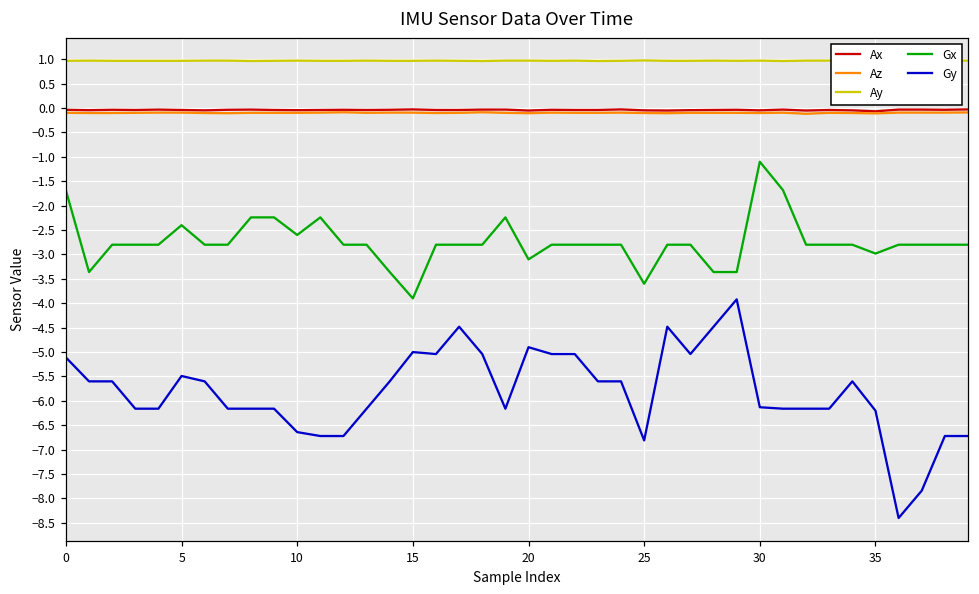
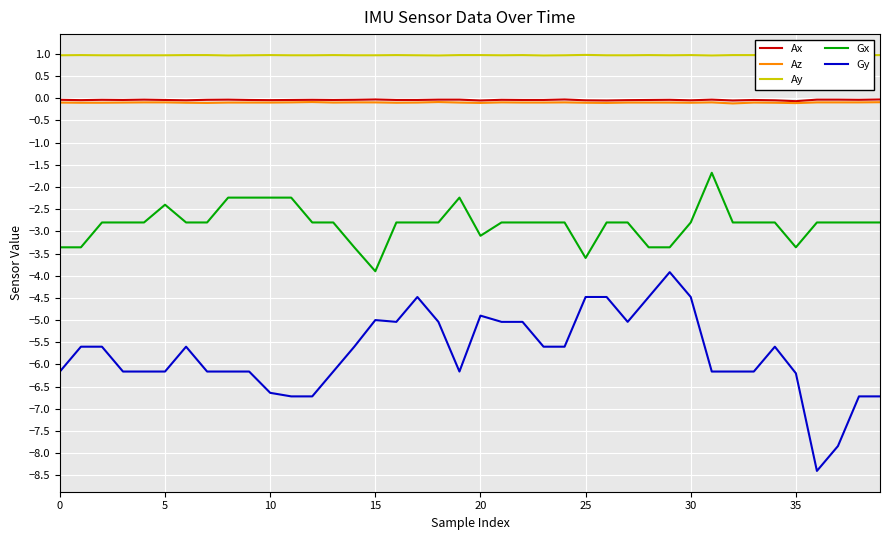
  {
    "Ax": {
      "0": 0.0,
      "15": 0.0
    },
    "Az": {
      "0": -0.1,
      "15": -0.1
    },
    "Ay": {
      "0": 1.0,
      "5": 1.0,
      "10": 1.0,
      "15": 1.0,
      "20": 1.0,
      "25": 1.0,
      "30": 1.0
    },
    "Gx": {
-     "0": -1.7,
+     "0": -3.4,
      "5": -2.4,
-     "10": -2.6,
+     "10": -2.2,
      "15": -3.9,
      "20": -3.1,
      "25": -3.6,
-     "30": -1.1,
-     "35": -3.0
+     "30": -2.8,
+     "35": -3.4
    },
    "Gy": {
-     "0": -5.1,
-     "5": -5.5,
+     "0": -6.2,
+     "5": -6.2,
      "10": -6.6,
      "15": -5.0,
      "20": -4.9,
-     "25": -6.8,
-     "30": -6.1,
+     "25": -4.5,
+     "30": -4.5,
      "35": -6.2
    }
  }
